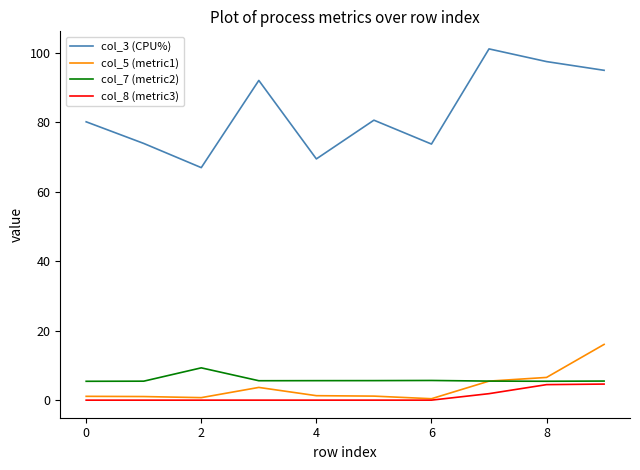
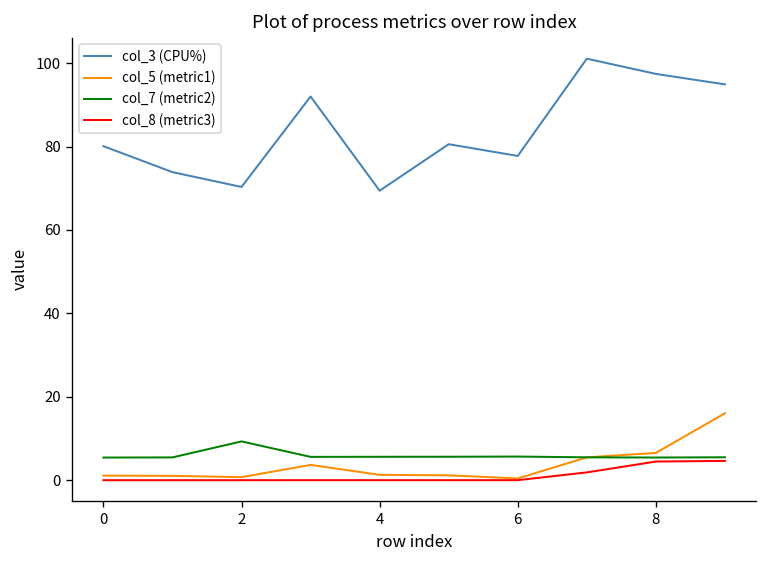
  {
    "col_3 (CPU%)": {
      "0": 80,
-     "2": 67,
+     "2": 70,
      "4": 69,
-     "6": 74,
+     "6": 78,
      "8": 97
    },
    "col_5 (metric1)": {
      "0": 1,
      "2": 1,
      "4": 1,
      "8": 7
    },
    "col_7 (metric2)": {
      "0": 5,
      "2": 9,
      "4": 6,
      "6": 6,
      "8": 5
    },
    "col_8 (metric3)": {
      "0": 0,
      "2": 0,
      "4": 0,
      "8": 4
    }
  }
